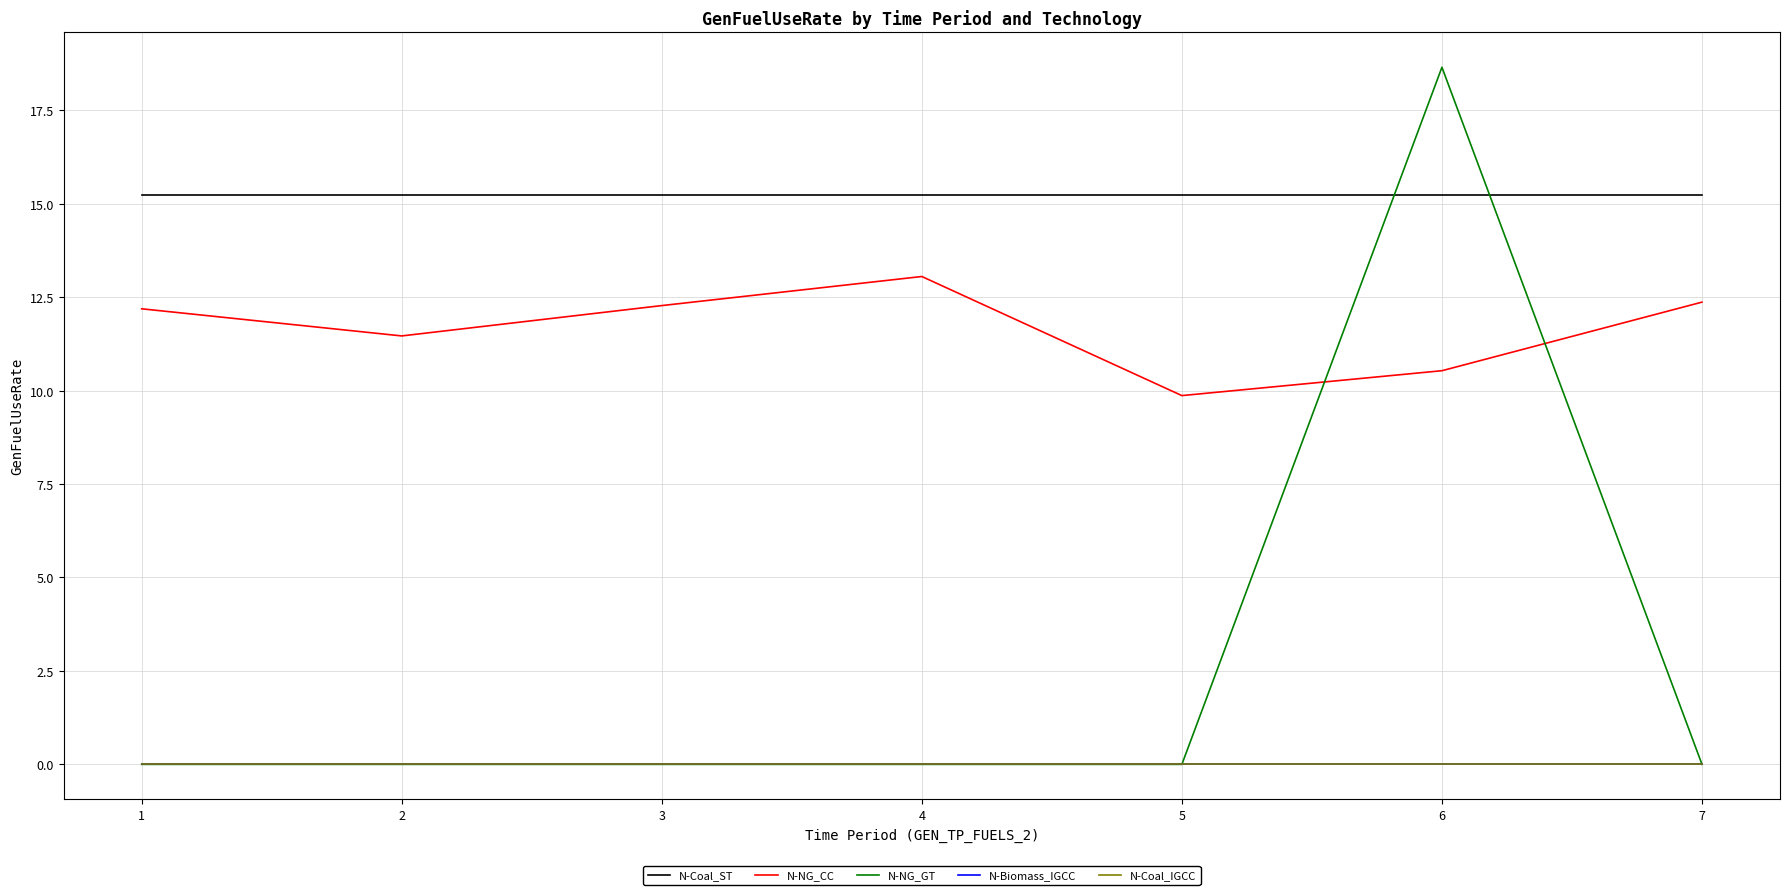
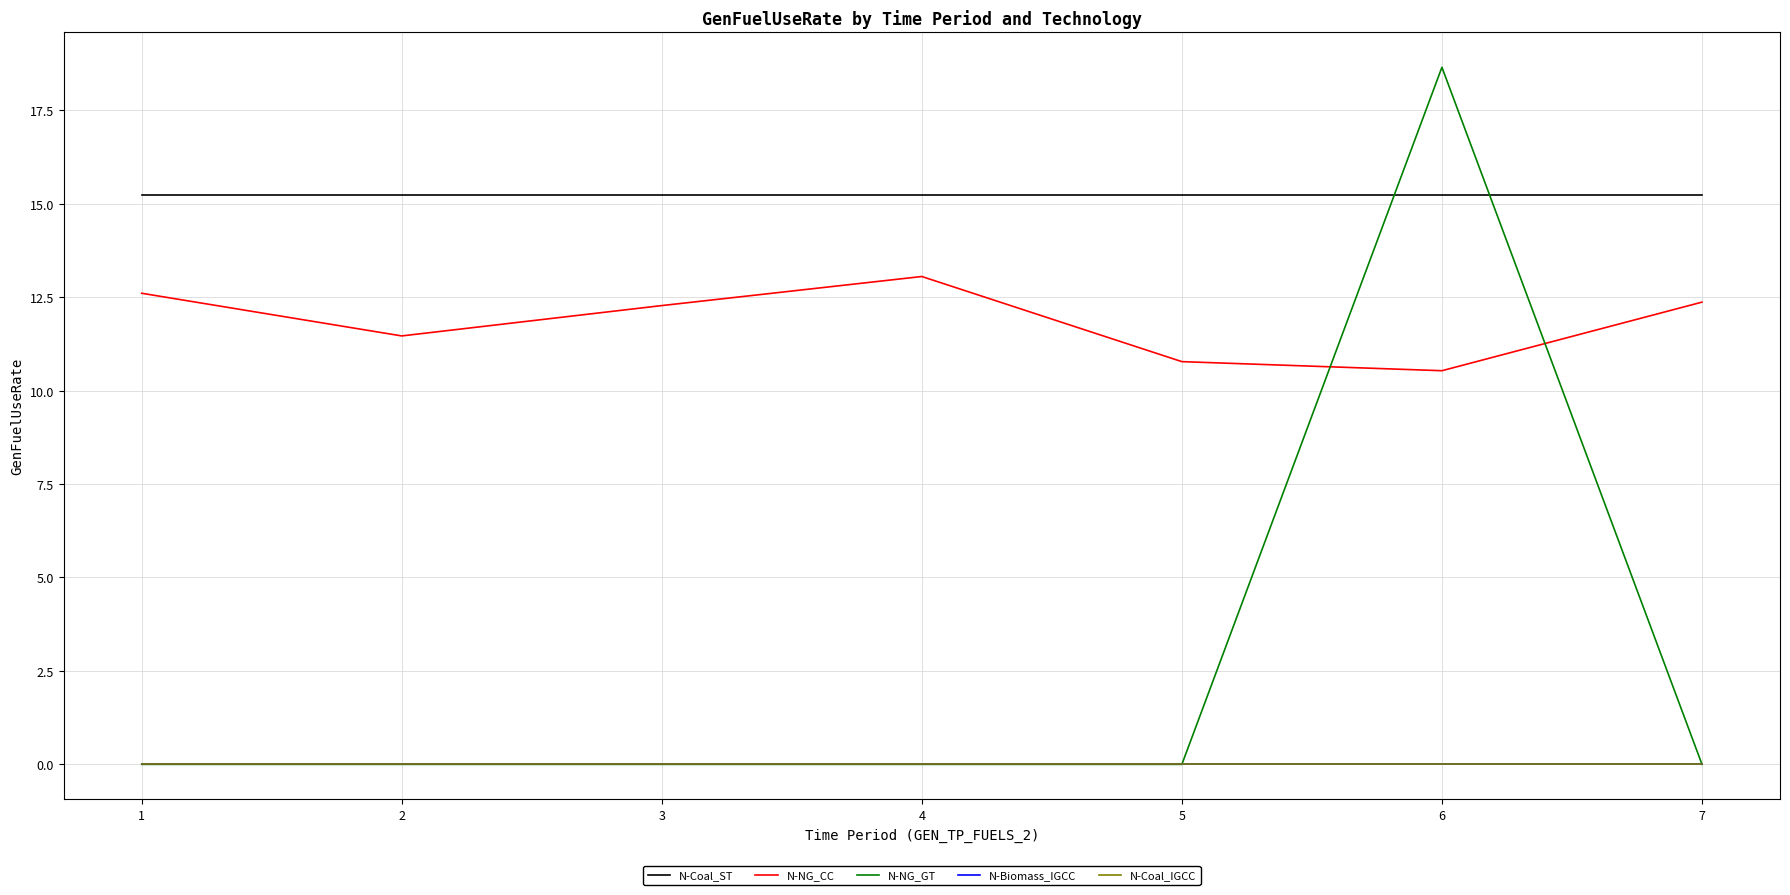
  {
    "N-Coal_ST": {
      "1": 15.2,
      "2": 15.2,
      "3": 15.2,
      "4": 15.2,
      "5": 15.2,
      "6": 15.2,
      "7": 15.2
    },
    "N-NG_CC": {
-     "1": 12.2,
+     "1": 12.6,
      "2": 11.5,
      "3": 12.3,
      "4": 13.1,
-     "5": 9.9,
+     "5": 10.8,
      "6": 10.5,
      "7": 12.4
    },
    "N-NG_GT": {
      "6": 18.7
    },
    "N-Coal_IGCC": {
      "6": 0.0
    }
  }
